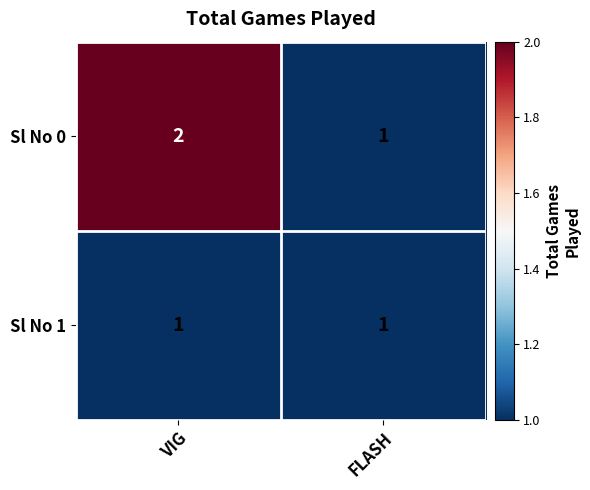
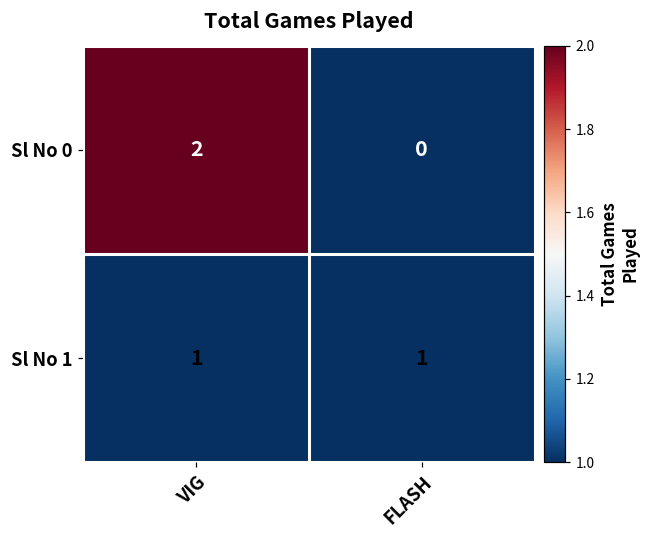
  {
    "Sl No 0": {
      "VIG": 2,
-     "FLASH": 1
+     "FLASH": 0
    },
    "Sl No 1": {
      "VIG": 1,
      "FLASH": 1
    }
  }
